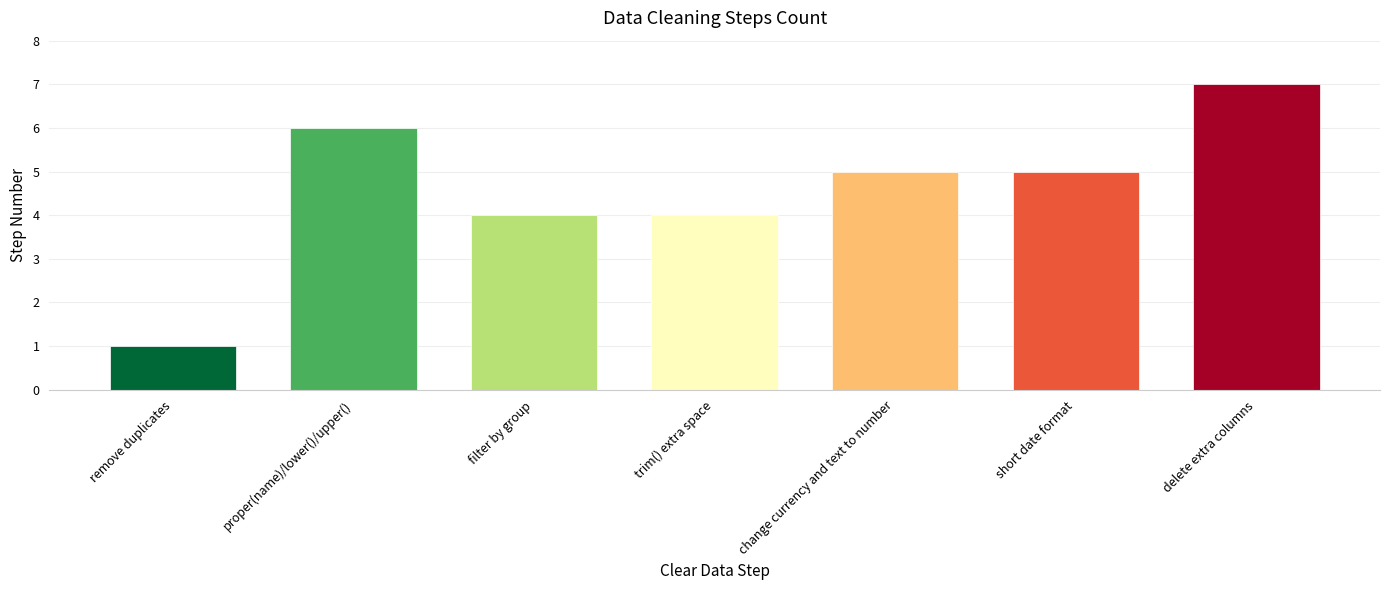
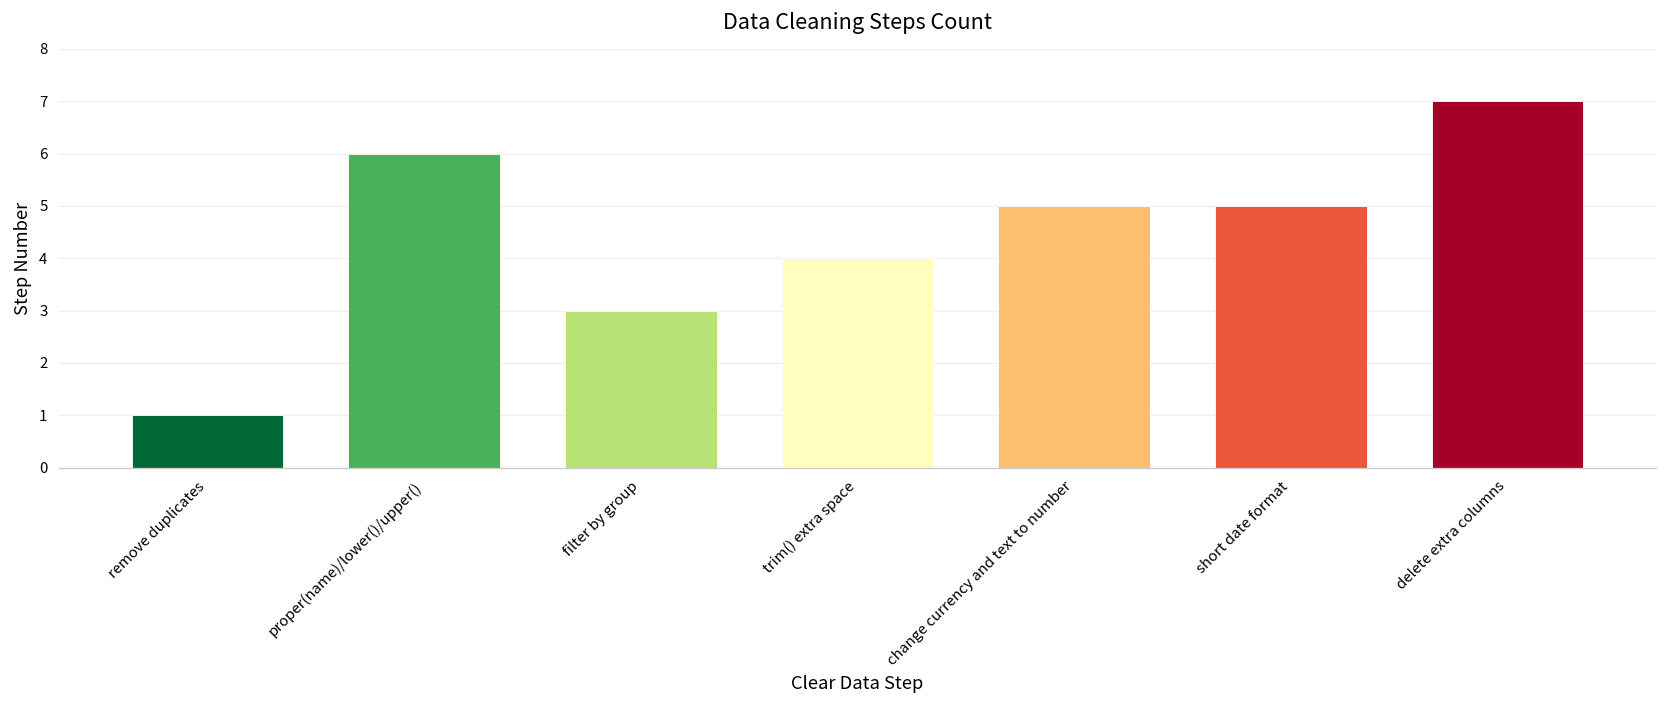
  {
    "remove duplicates": 1,
    "proper(name)/lower()/upper()": 6,
-   "filter by group": 4,
+   "filter by group": 3,
    "trim() extra space": 4,
    "change currency and text to number": 5,
    "short date format": 5,
    "delete extra columns": 7
  }
